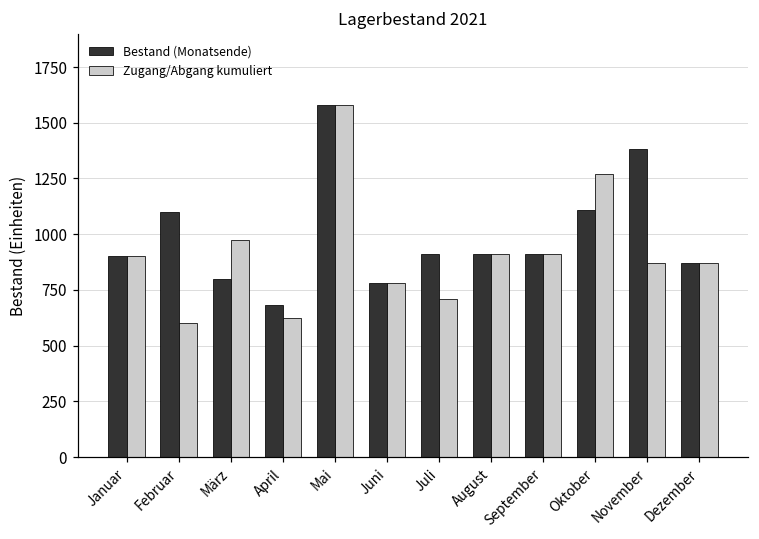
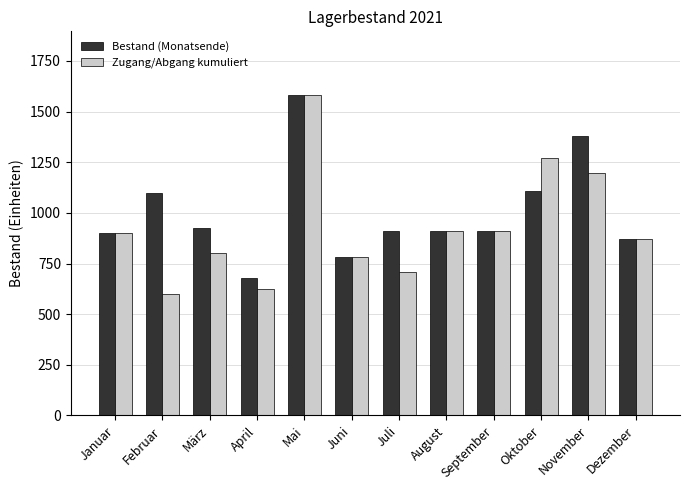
  {
    "Bestand (Monatsende)": {
      "Januar": 900,
      "Februar": 1100,
-     "März": 800,
+     "März": 920,
      "April": 680,
      "Mai": 1580,
      "Juni": 780,
      "Juli": 910,
      "August": 910,
      "September": 910,
      "Oktober": 1110,
      "November": 1380,
      "Dezember": 870
    },
    "Zugang/Abgang kumuliert": {
      "Januar": 900,
      "Februar": 600,
-     "März": 980,
+     "März": 800,
      "April": 630,
      "Mai": 1580,
      "Juni": 780,
      "Juli": 710,
      "August": 910,
      "September": 910,
      "Oktober": 1270,
-     "November": 870,
+     "November": 1200,
      "Dezember": 870
    }
  }
